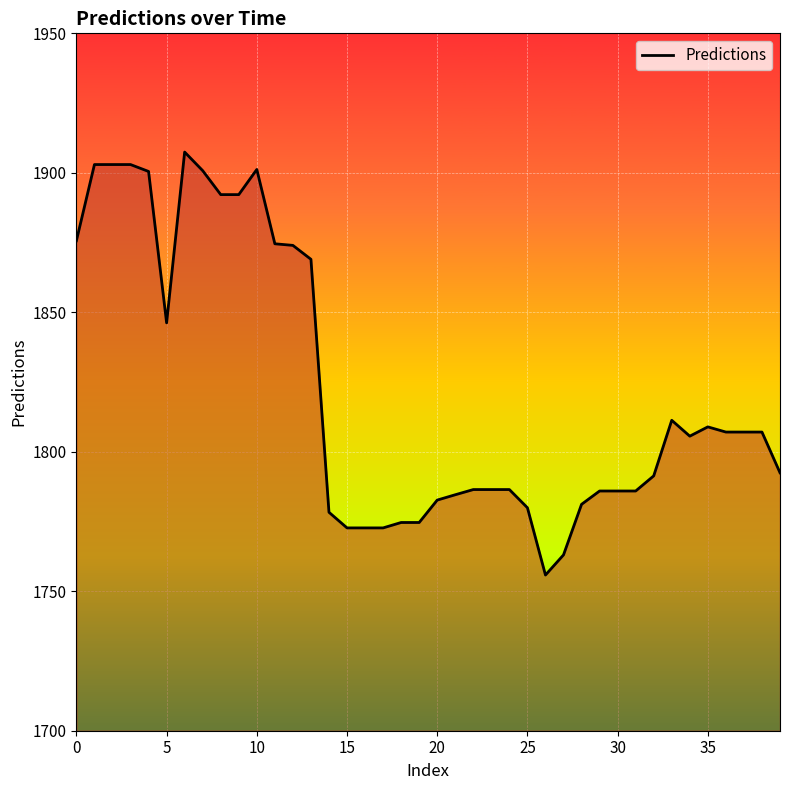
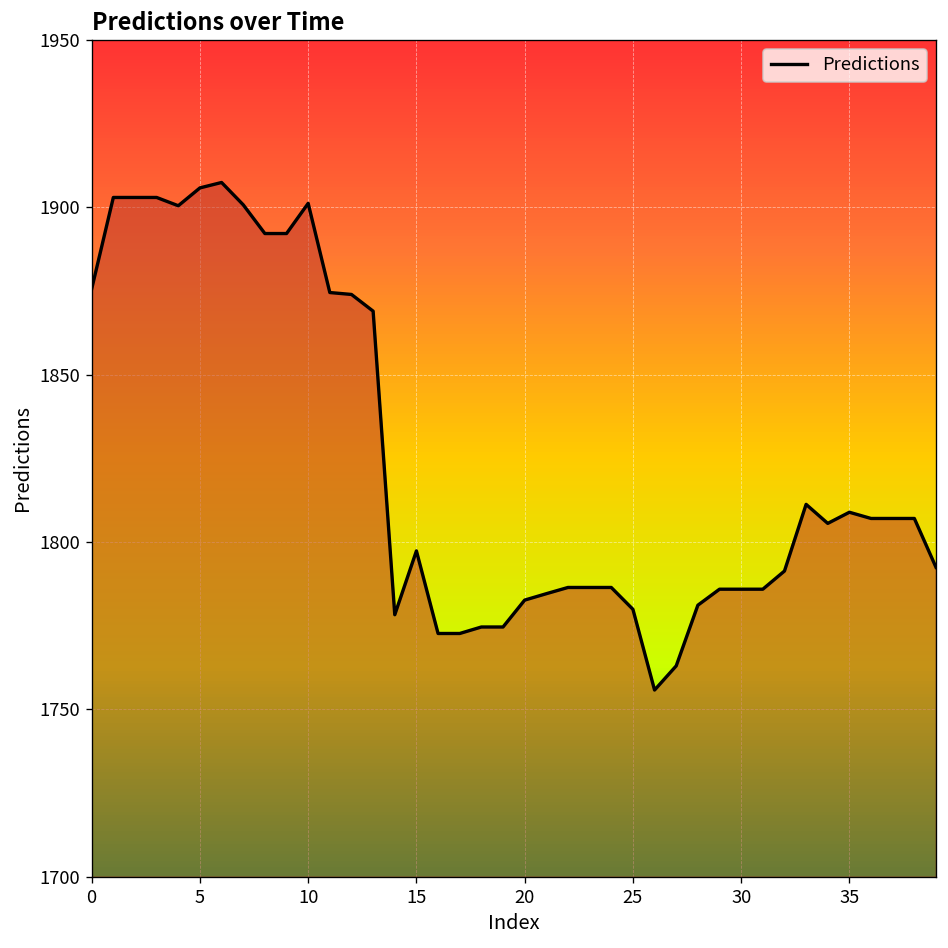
  {
    "0": 1876,
-   "5": 1846,
+   "5": 1906,
    "10": 1901,
-   "15": 1773,
+   "15": 1797,
    "20": 1783,
    "25": 1780,
    "30": 1786,
    "35": 1809
  }
